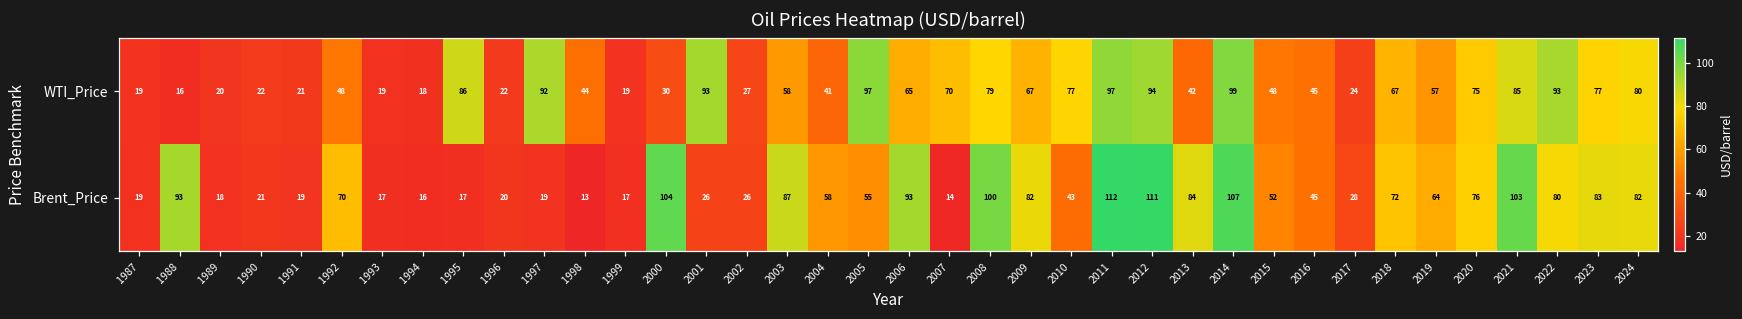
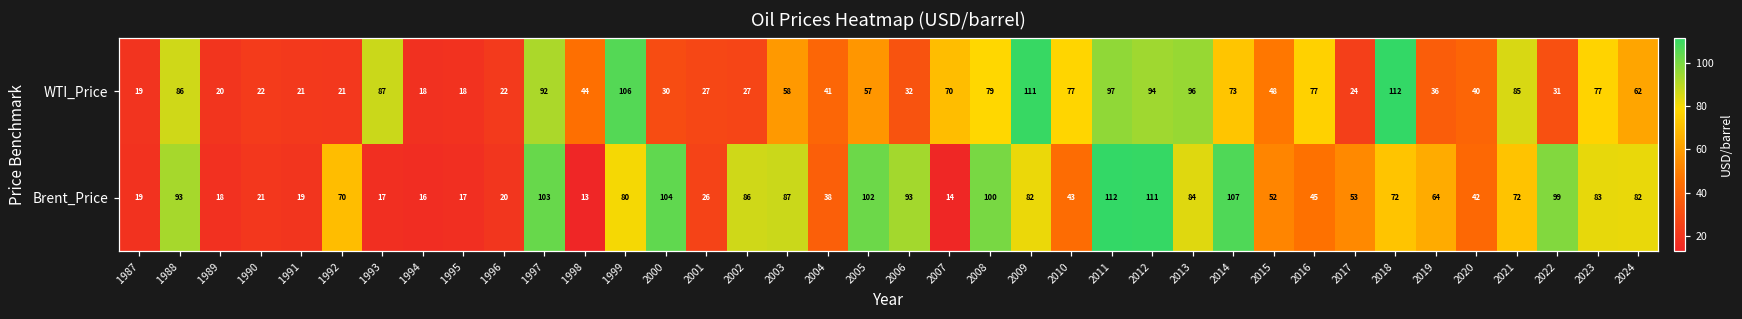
  {
    "WTI_Price": {
      "1987": 19,
-     "1988": 16,
+     "1988": 86,
      "1989": 20,
      "1990": 22,
      "1991": 21,
-     "1992": 48,
-     "1993": 19,
+     "1992": 21,
+     "1993": 87,
      "1994": 18,
-     "1995": 86,
+     "1995": 18,
      "1996": 22,
      "1997": 92,
      "1998": 44,
-     "1999": 19,
+     "1999": 106,
      "2000": 30,
-     "2001": 93,
+     "2001": 27,
      "2002": 27,
      "2003": 58,
      "2004": 41,
-     "2005": 97,
-     "2006": 65,
+     "2005": 57,
+     "2006": 32,
      "2007": 70,
      "2008": 79,
-     "2009": 67,
+     "2009": 111,
      "2010": 77,
      "2011": 97,
      "2012": 94,
-     "2013": 42,
-     "2014": 99,
+     "2013": 96,
+     "2014": 73,
      "2015": 48,
-     "2016": 45,
+     "2016": 77,
      "2017": 24,
-     "2018": 67,
-     "2019": 57,
-     "2020": 75,
+     "2018": 112,
+     "2019": 36,
+     "2020": 40,
      "2021": 85,
-     "2022": 93,
+     "2022": 31,
      "2023": 77,
-     "2024": 80
+     "2024": 62
    },
    "Brent_Price": {
      "1987": 19,
      "1988": 93,
      "1989": 18,
      "1990": 21,
      "1991": 19,
      "1992": 70,
      "1993": 17,
      "1994": 16,
      "1995": 17,
      "1996": 20,
-     "1997": 19,
+     "1997": 103,
      "1998": 13,
-     "1999": 17,
+     "1999": 80,
      "2000": 104,
      "2001": 26,
-     "2002": 26,
+     "2002": 86,
      "2003": 87,
-     "2004": 58,
-     "2005": 55,
+     "2004": 38,
+     "2005": 102,
      "2006": 93,
      "2007": 14,
      "2008": 100,
      "2009": 82,
      "2010": 43,
      "2011": 112,
      "2012": 111,
      "2013": 84,
      "2014": 107,
      "2015": 52,
      "2016": 45,
-     "2017": 28,
+     "2017": 53,
      "2018": 72,
      "2019": 64,
-     "2020": 76,
-     "2021": 103,
-     "2022": 80,
+     "2020": 42,
+     "2021": 72,
+     "2022": 99,
      "2023": 83,
      "2024": 82
    }
  }
